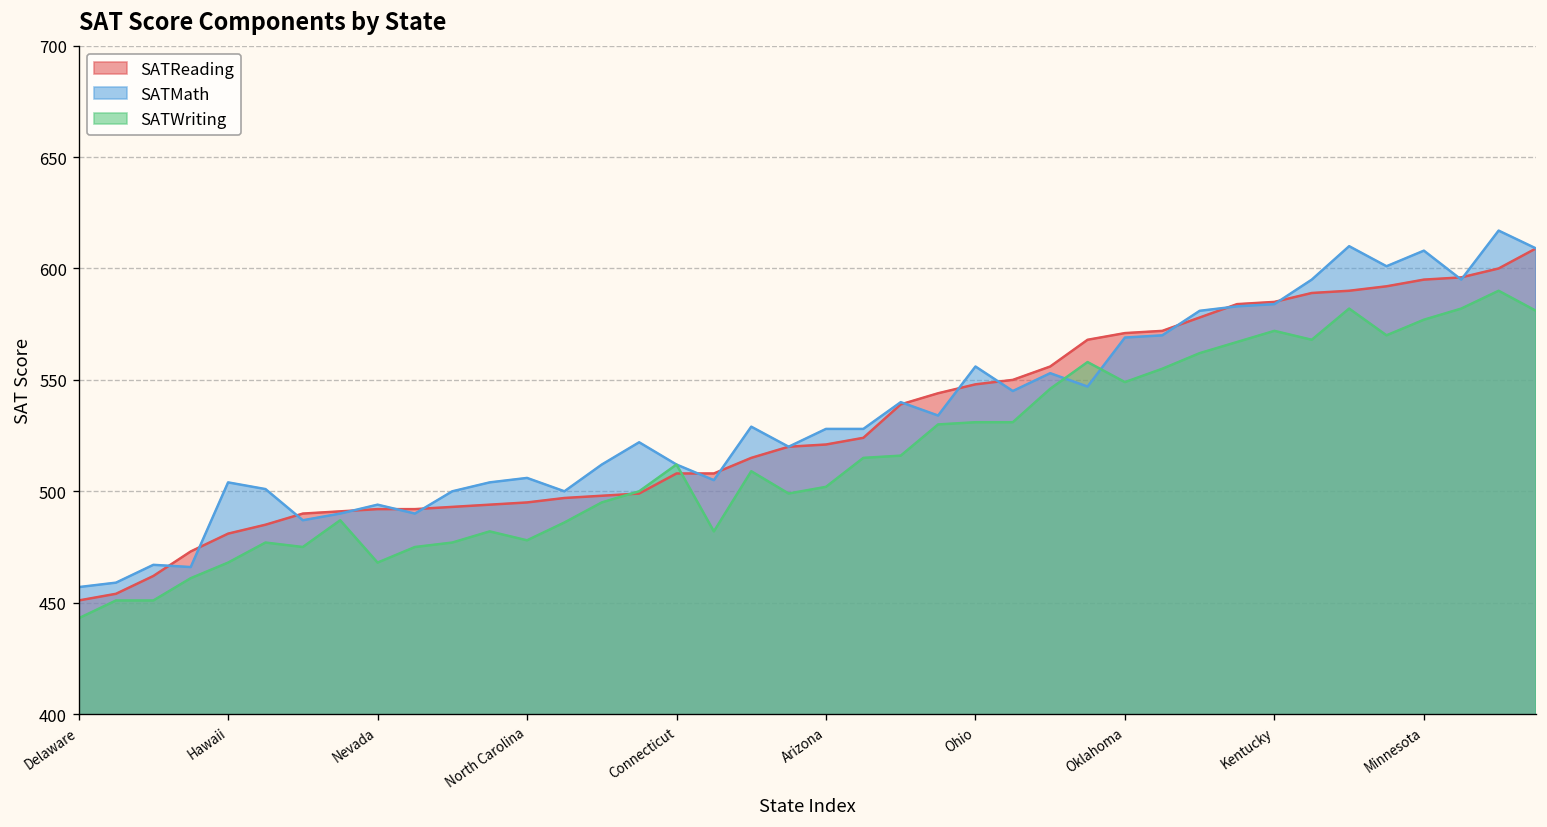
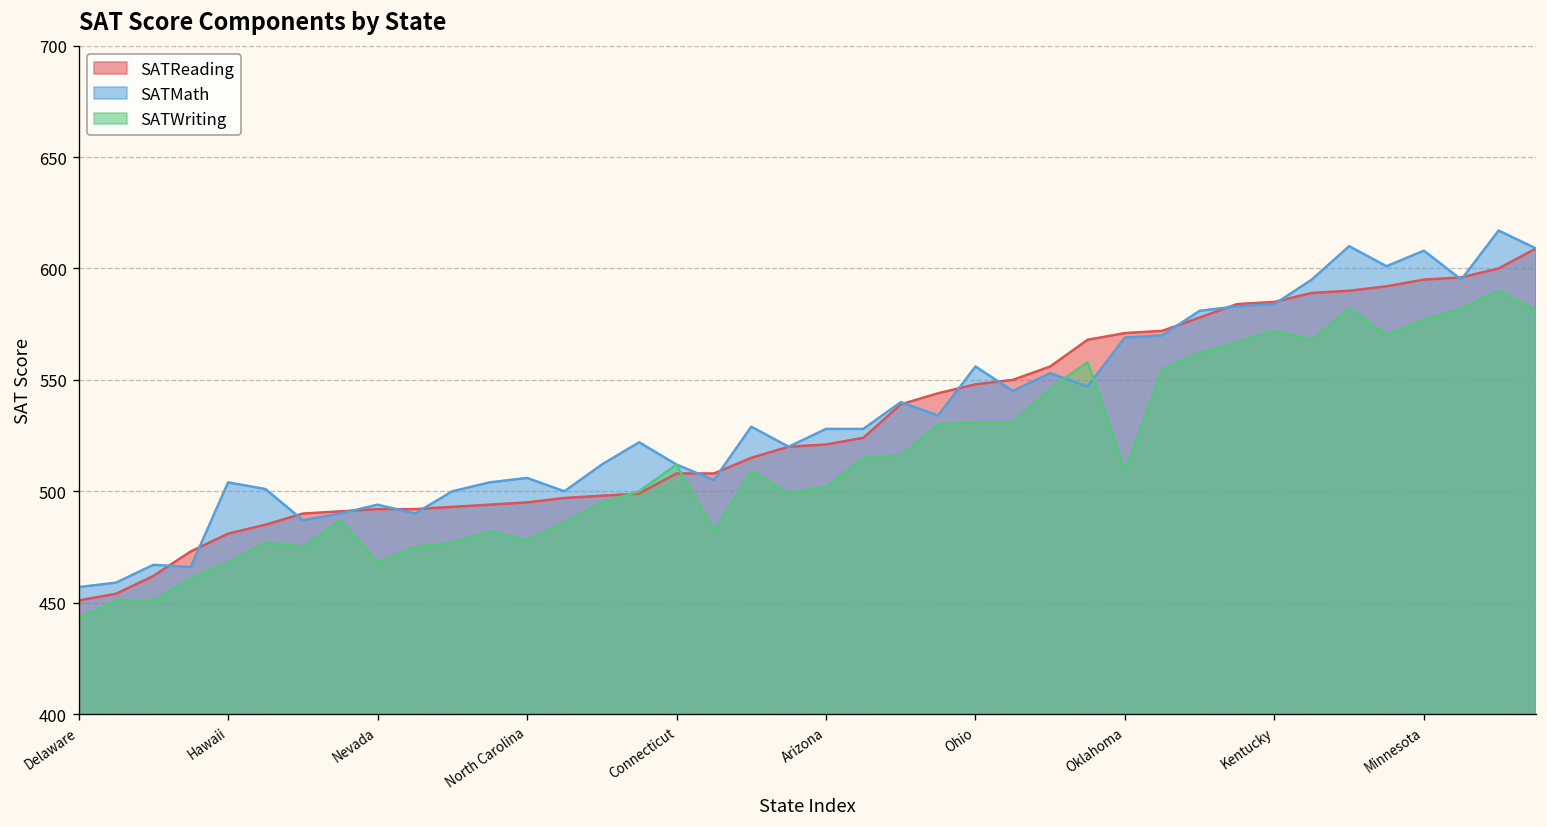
  {
    "SATReading": {
      "Nevada": 492,
      "Oklahoma": 571
    },
    "SATMath": {
      "Nevada": 494,
      "Oklahoma": 569
    },
    "SATWriting": {
      "Nevada": 468,
-     "Oklahoma": 549
+     "Oklahoma": 509
    }
  }
